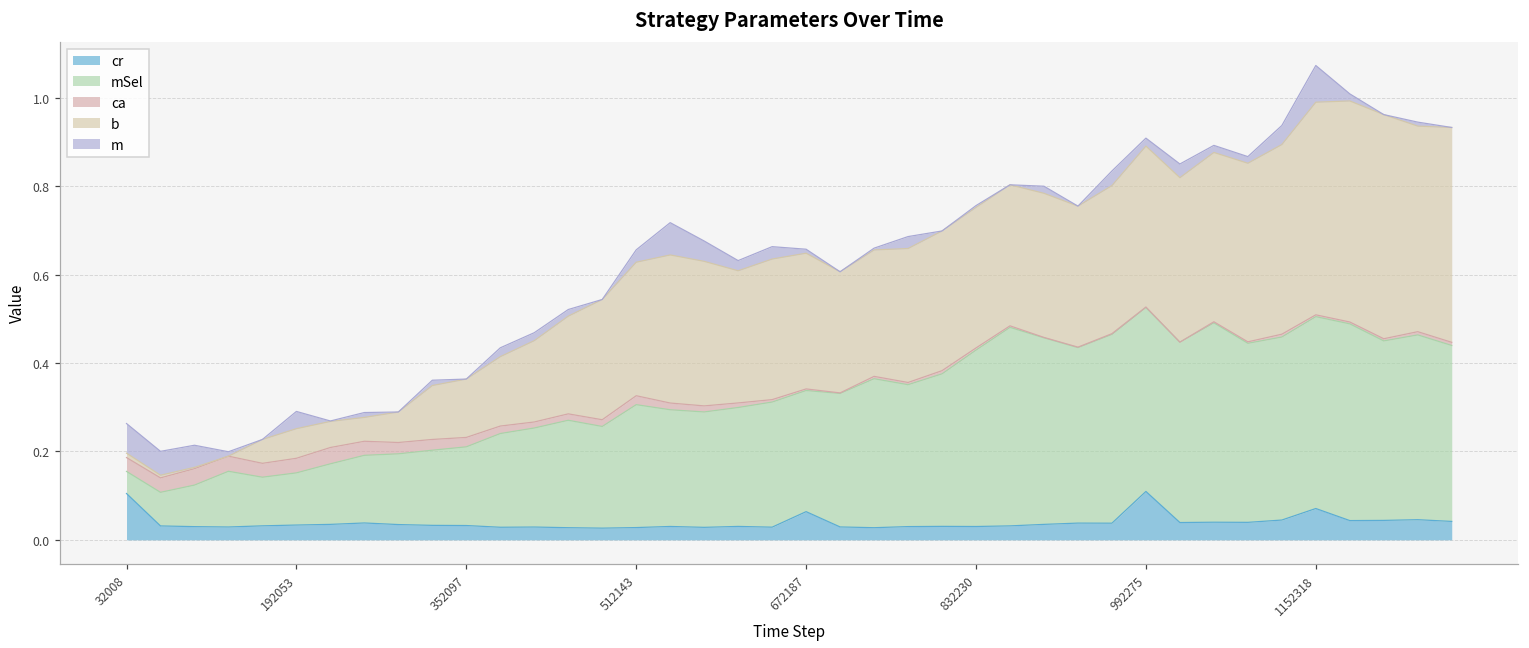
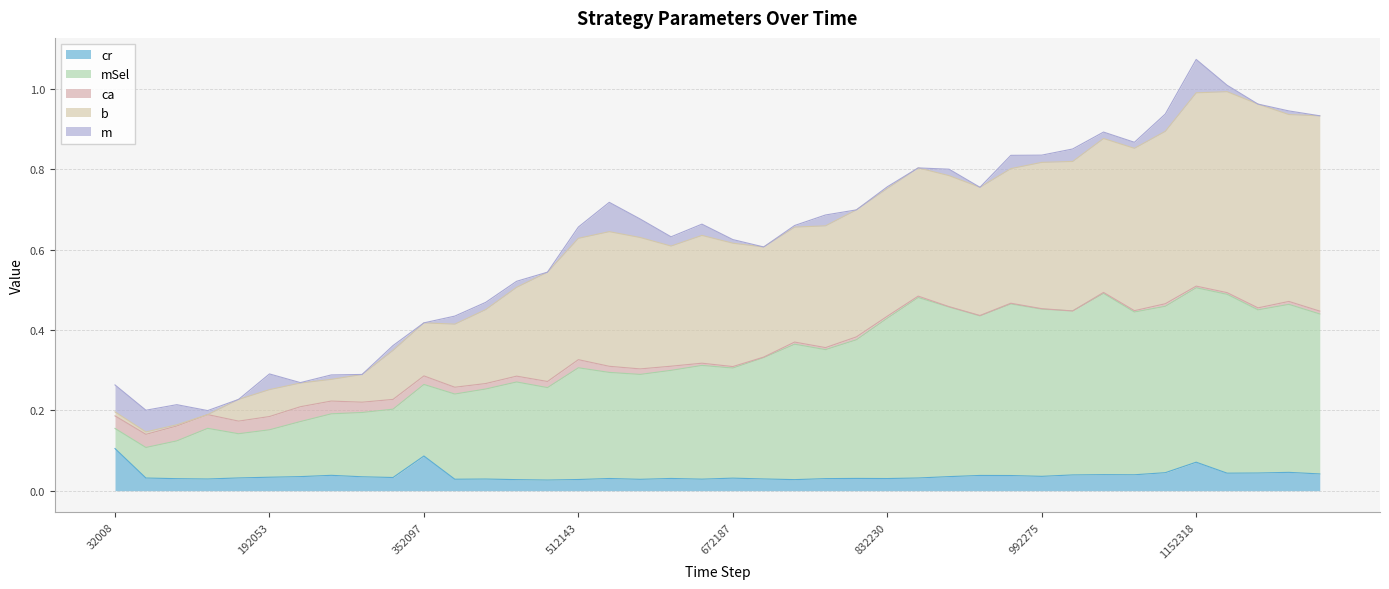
  {
    "cr": {
      "32008": 0.10,
      "192053": 0.03,
-     "352097": 0.03,
+     "352097": 0.09,
      "512143": 0.03,
-     "672187": 0.06,
+     "672187": 0.03,
      "832230": 0.03,
-     "992275": 0.11,
+     "992275": 0.04,
      "1152318": 0.07
    },
    "m": {
      "32008": 0.07,
      "192053": 0.04,
      "512143": 0.03,
      "672187": 0.01,
      "992275": 0.02,
      "1152318": 0.08
    }
  }
